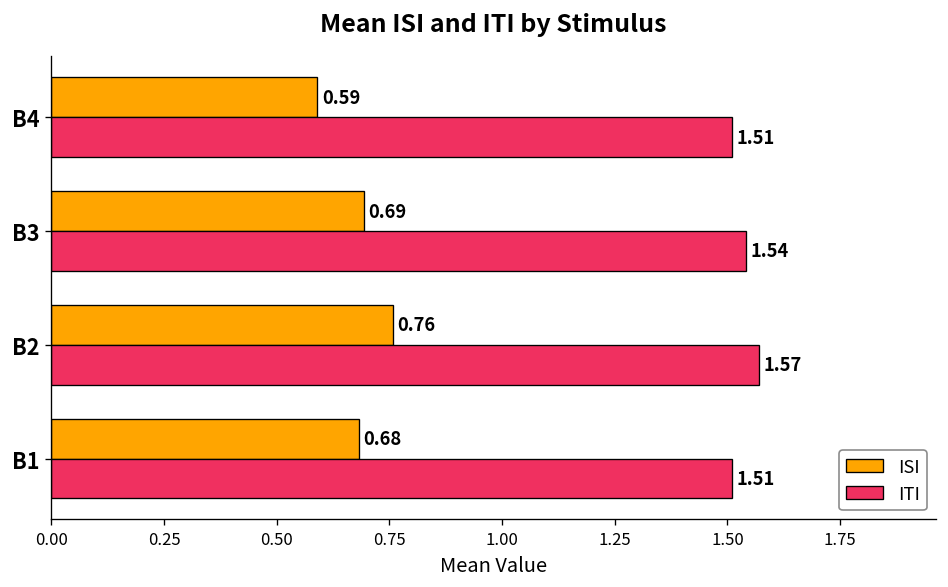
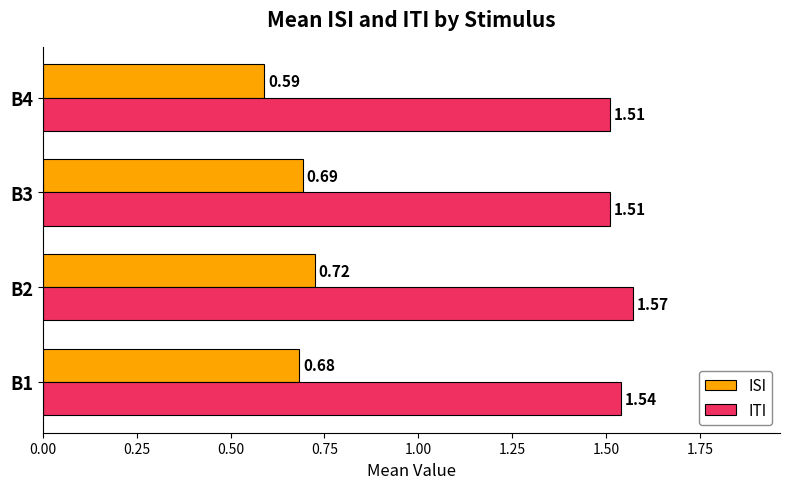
  {
    "ISI": {
      "B4": 0.59,
      "B3": 0.69,
-     "B2": 0.76,
+     "B2": 0.72,
      "B1": 0.68
    },
    "ITI": {
      "B4": 1.51,
-     "B3": 1.54,
+     "B3": 1.51,
      "B2": 1.57,
-     "B1": 1.51
+     "B1": 1.54
    }
  }
